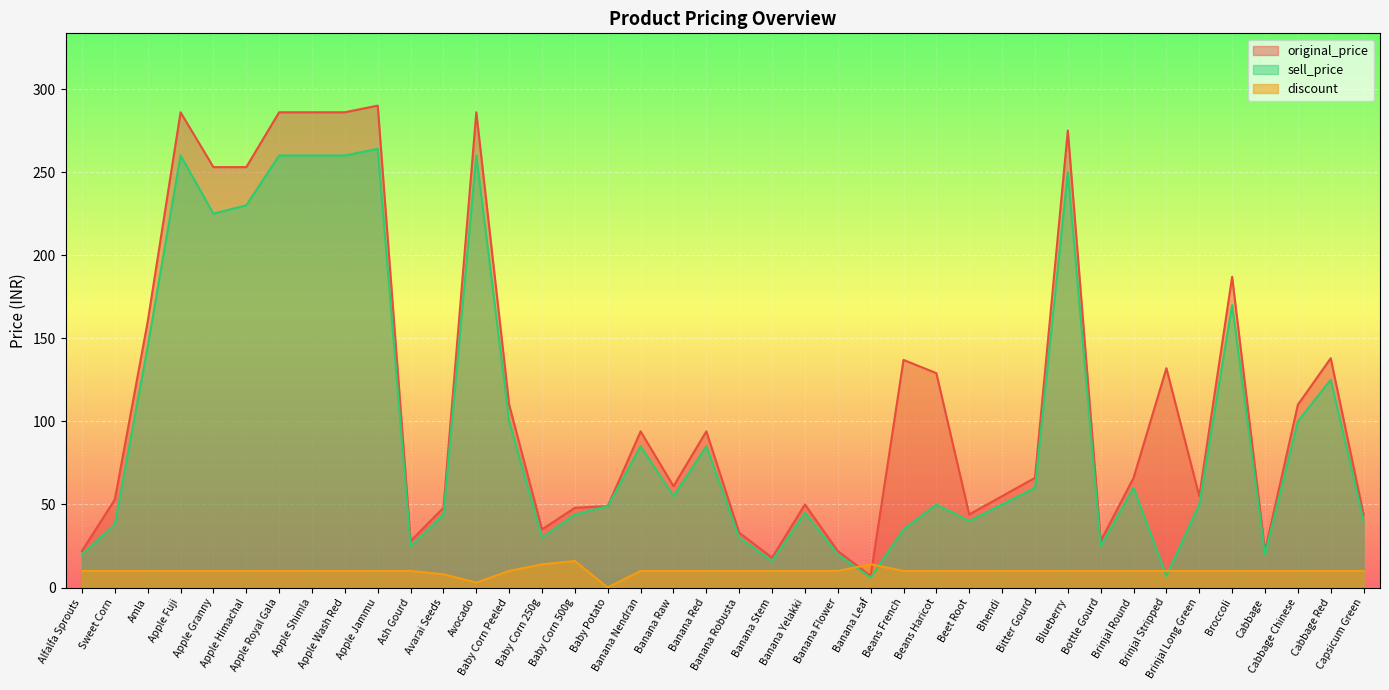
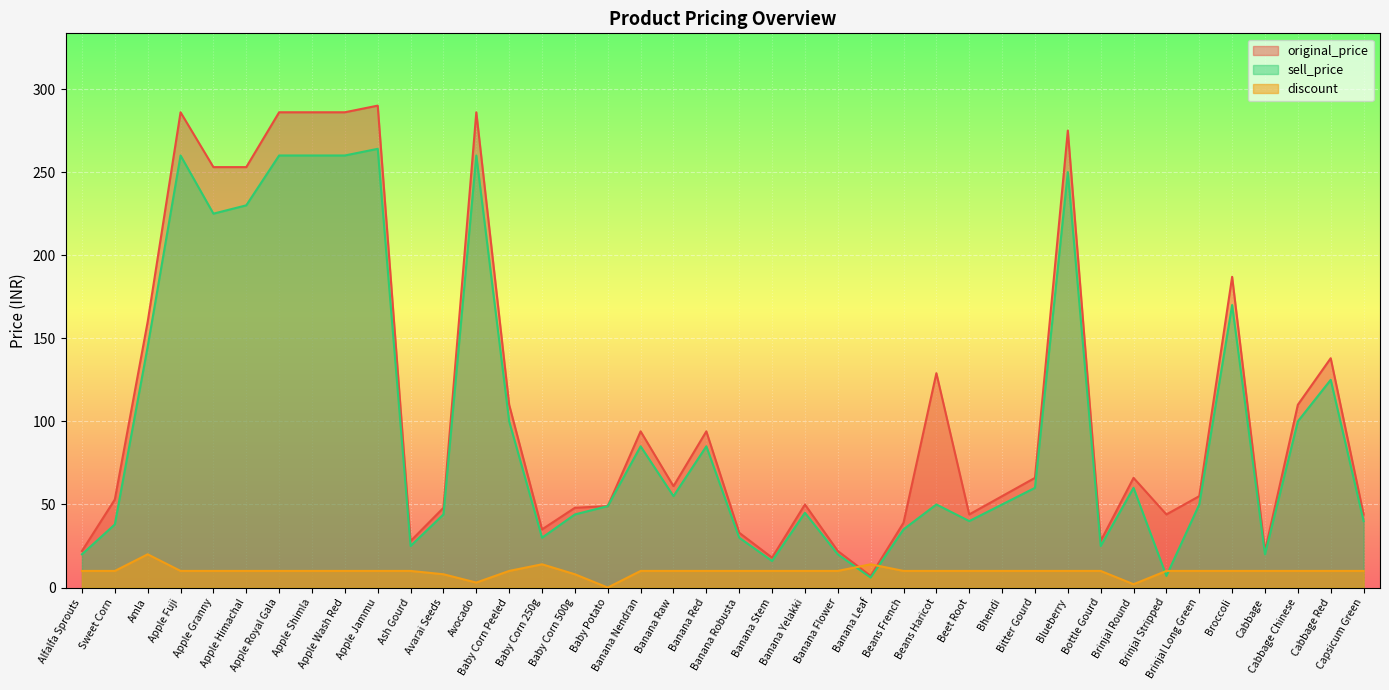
  {
    "original_price": {
      "Alfalfa Sprouts": 22,
      "Sweet Corn": 53,
      "Amla": 160,
      "Apple Fuji": 286,
      "Apple Granny": 253,
      "Apple Himachal": 253,
      "Apple Royal Gala": 286,
      "Apple Shimla": 286,
      "Apple Wash Red": 286,
      "Apple Jammu": 290,
      "Ash Gourd": 28,
      "Avarai Seeds": 48,
      "Avocado": 286,
      "Baby Corn Peeled": 110,
      "Baby Corn 250g": 35,
      "Baby Corn 500g": 48,
      "Banana Nendran": 94,
      "Banana Raw": 61,
      "Banana Red": 94,
      "Banana Robusta": 33,
      "Banana Stem": 18,
      "Banana Yelakki": 50,
      "Banana Flower": 22,
-     "Beans French": 137,
+     "Beans French": 39,
      "Beans Haricot": 129,
      "Beet Root": 44,
      "Bhendi": 55,
      "Bitter Gourd": 66,
      "Blueberry": 275,
      "Bottle Gourd": 28,
      "Brinjal Round": 66,
-     "Brinjal Stripped": 132,
+     "Brinjal Stripped": 44,
      "Brinjal Long Green": 55,
      "Broccoli": 187,
      "Cabbage": 22,
      "Cabbage Chinese": 110,
      "Cabbage Red": 138,
      "Capsicum Green": 44
    },
    "sell_price": {
      "Alfalfa Sprouts": 20,
      "Sweet Corn": 38,
      "Amla": 145,
      "Apple Fuji": 260,
      "Apple Granny": 225,
      "Apple Himachal": 230,
      "Apple Royal Gala": 260,
      "Apple Shimla": 260,
      "Apple Wash Red": 260,
      "Apple Jammu": 264,
      "Ash Gourd": 25,
      "Avarai Seeds": 44,
      "Avocado": 260,
      "Baby Corn Peeled": 100,
      "Baby Corn 250g": 30,
      "Baby Corn 500g": 44,
      "Banana Nendran": 85,
      "Banana Raw": 55,
      "Banana Red": 85,
      "Banana Robusta": 30,
      "Banana Stem": 16,
      "Banana Yelakki": 45,
      "Banana Flower": 20,
      "Beans French": 35,
      "Beans Haricot": 50,
      "Beet Root": 40,
      "Bhendi": 50,
      "Bitter Gourd": 60,
      "Blueberry": 250,
      "Bottle Gourd": 25,
      "Brinjal Round": 60,
      "Brinjal Stripped": 7,
      "Brinjal Long Green": 50,
      "Broccoli": 170,
      "Cabbage": 20,
      "Cabbage Chinese": 100,
      "Cabbage Red": 125,
      "Capsicum Green": 40
    },
    "discount": {
      "Alfalfa Sprouts": 10,
      "Sweet Corn": 10,
-     "Amla": 10,
+     "Amla": 20,
      "Apple Fuji": 10,
      "Apple Granny": 10,
      "Apple Himachal": 10,
      "Apple Royal Gala": 10,
      "Apple Shimla": 10,
      "Apple Wash Red": 10,
      "Apple Jammu": 10,
      "Ash Gourd": 10,
      "Avarai Seeds": 8,
      "Avocado": 3,
      "Baby Corn Peeled": 10,
      "Baby Corn 250g": 14,
-     "Baby Corn 500g": 16,
+     "Baby Corn 500g": 8,
      "Baby Potato": 0,
      "Banana Nendran": 10,
      "Banana Raw": 10,
      "Banana Red": 10,
      "Banana Robusta": 10,
      "Banana Stem": 10,
      "Banana Yelakki": 10,
      "Banana Flower": 10,
      "Banana Leaf": 14,
      "Beans French": 10,
      "Beans Haricot": 10,
      "Beet Root": 10,
      "Bhendi": 10,
      "Bitter Gourd": 10,
      "Blueberry": 10,
      "Bottle Gourd": 10,
-     "Brinjal Round": 10,
+     "Brinjal Round": 2,
      "Brinjal Stripped": 10,
      "Brinjal Long Green": 10,
      "Broccoli": 10,
      "Cabbage": 10,
      "Cabbage Chinese": 10,
      "Cabbage Red": 10,
      "Capsicum Green": 10
    }
  }
